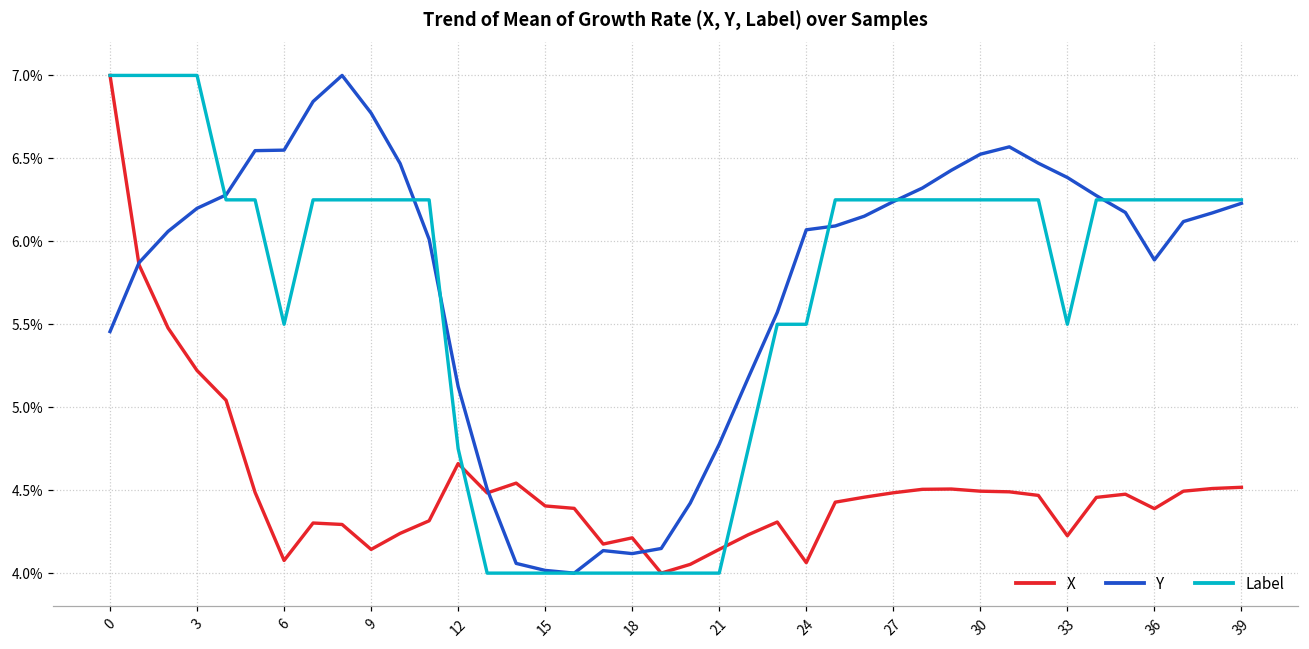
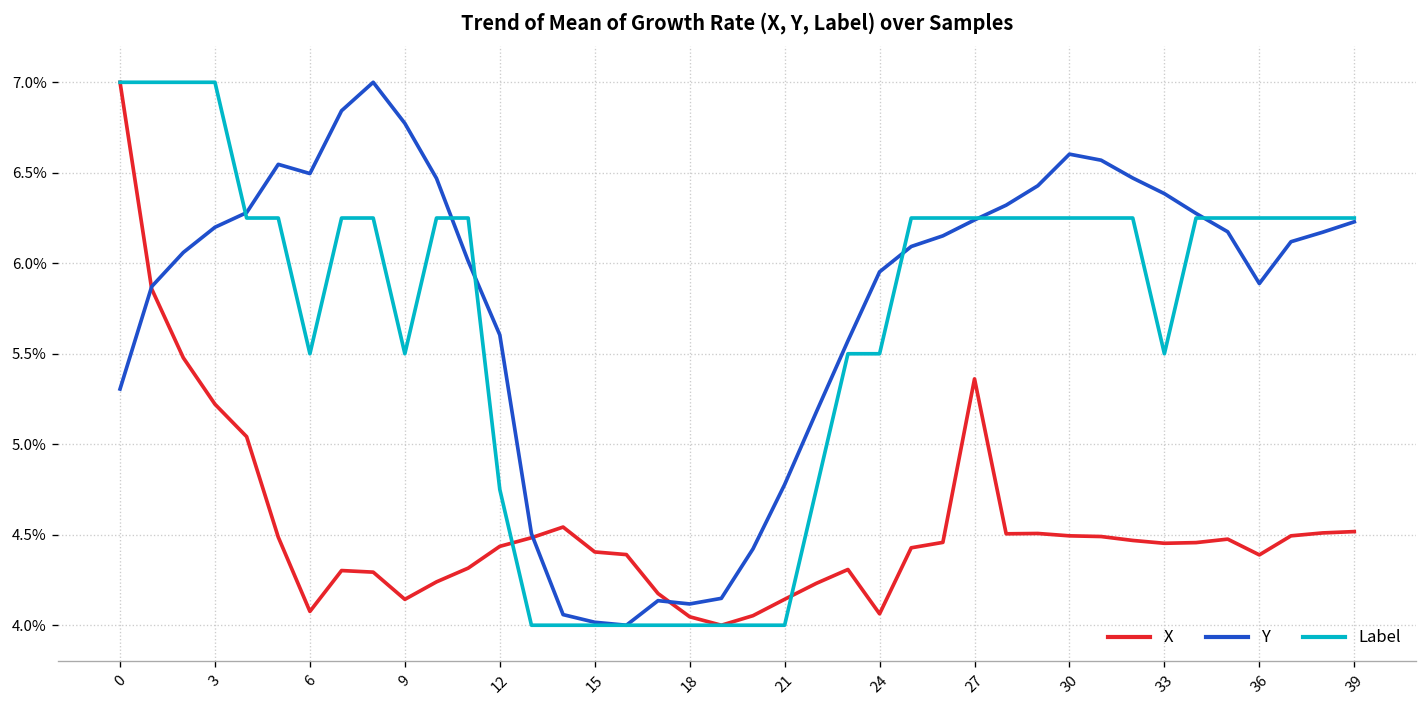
  {
    "X": {
      "3": "5.22%",
      "6": "4.08%",
      "9": "4.14%",
-     "12": "4.66%",
+     "12": "4.44%",
      "15": "4.40%",
-     "18": "4.21%",
+     "18": "4.05%",
      "21": "4.14%",
      "24": "4.06%",
-     "27": "4.48%",
+     "27": "5.36%",
      "30": "4.49%",
-     "33": "4.23%",
+     "33": "4.45%",
      "36": "4.39%",
      "39": "4.52%"
    },
    "Y": {
-     "0": "5.46%",
+     "0": "5.31%",
      "3": "6.20%",
-     "6": "6.55%",
+     "6": "6.50%",
      "9": "6.77%",
-     "12": "5.12%",
+     "12": "5.60%",
      "18": "4.12%",
      "21": "4.78%",
-     "24": "6.07%",
-     "30": "6.53%",
+     "24": "5.95%",
+     "30": "6.60%",
      "33": "6.38%",
      "36": "5.89%",
      "39": "6.23%"
    },
    "Label": {
      "3": "7.00%",
      "6": "5.50%",
-     "9": "6.25%",
+     "9": "5.50%",
      "12": "4.75%",
      "18": "4.00%",
      "21": "4.00%",
      "24": "5.50%",
      "30": "6.25%",
      "33": "5.50%",
      "36": "6.25%",
      "39": "6.25%"
    }
  }
